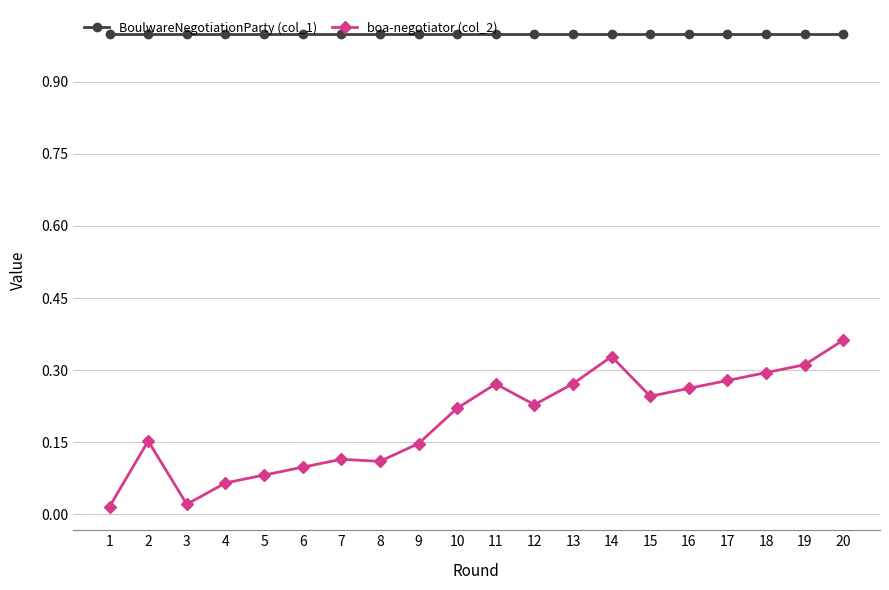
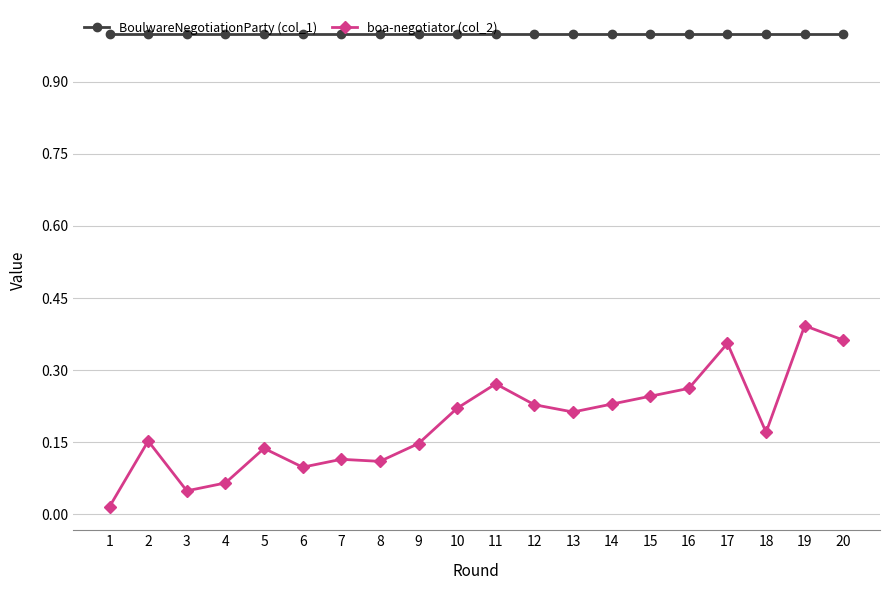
  {
    "BoulwareNegotiationParty (col_1)": {
      "1": 1.00,
      "2": 1.00,
      "3": 1.00,
      "4": 1.00,
      "5": 1.00,
      "6": 1.00,
      "7": 1.00,
      "8": 1.00,
      "9": 1.00,
      "10": 1.00,
      "11": 1.00,
      "12": 1.00,
      "13": 1.00,
      "14": 1.00,
      "15": 1.00,
      "16": 1.00,
      "17": 1.00,
      "18": 1.00,
      "19": 1.00,
      "20": 1.00
    },
    "boa-negotiator (col_2)": {
      "1": 0.02,
      "2": 0.15,
-     "3": 0.02,
+     "3": 0.05,
      "4": 0.07,
-     "5": 0.08,
+     "5": 0.14,
      "6": 0.10,
      "7": 0.11,
      "8": 0.11,
      "9": 0.15,
      "10": 0.22,
      "11": 0.27,
      "12": 0.23,
-     "13": 0.27,
-     "14": 0.33,
+     "13": 0.21,
+     "14": 0.23,
      "15": 0.25,
      "16": 0.26,
-     "17": 0.28,
-     "18": 0.30,
-     "19": 0.31,
+     "17": 0.36,
+     "18": 0.17,
+     "19": 0.39,
      "20": 0.36
    }
  }
